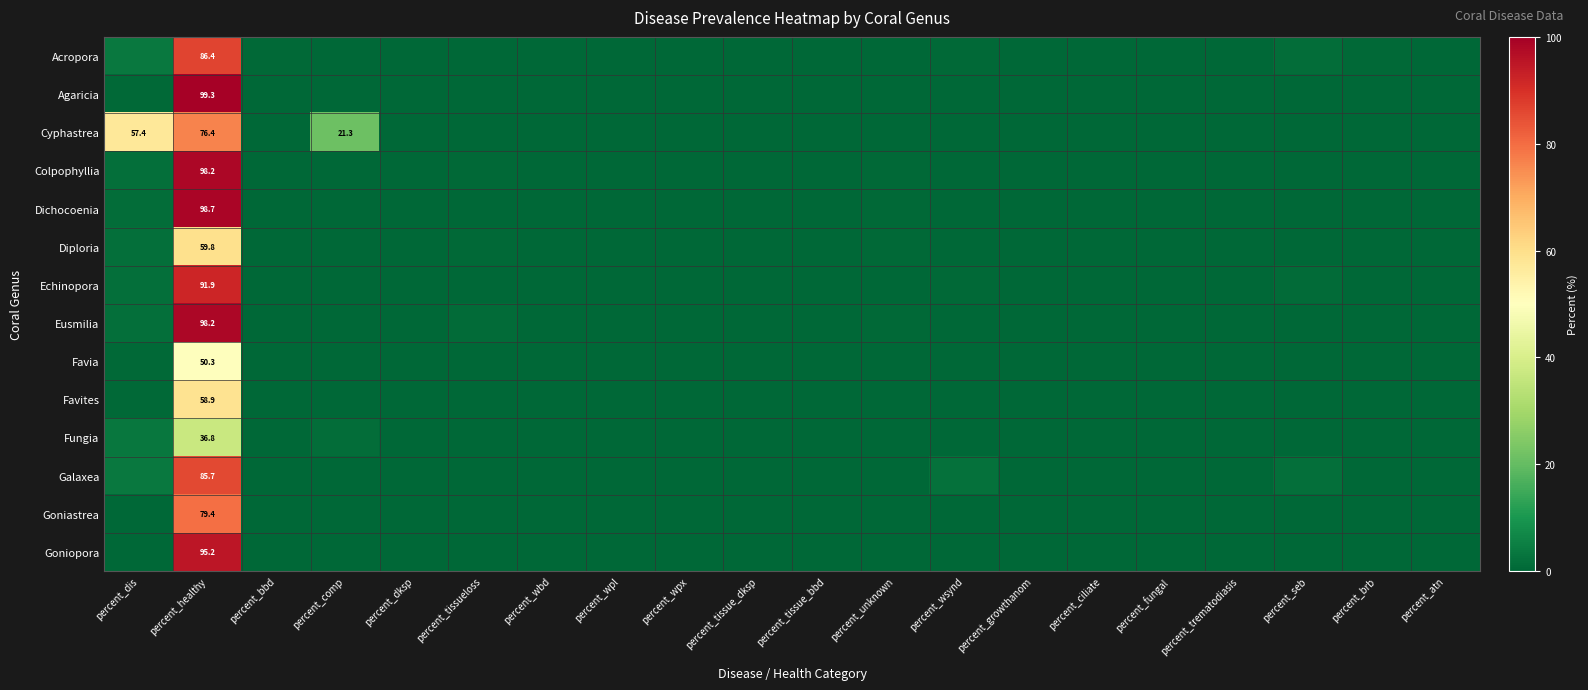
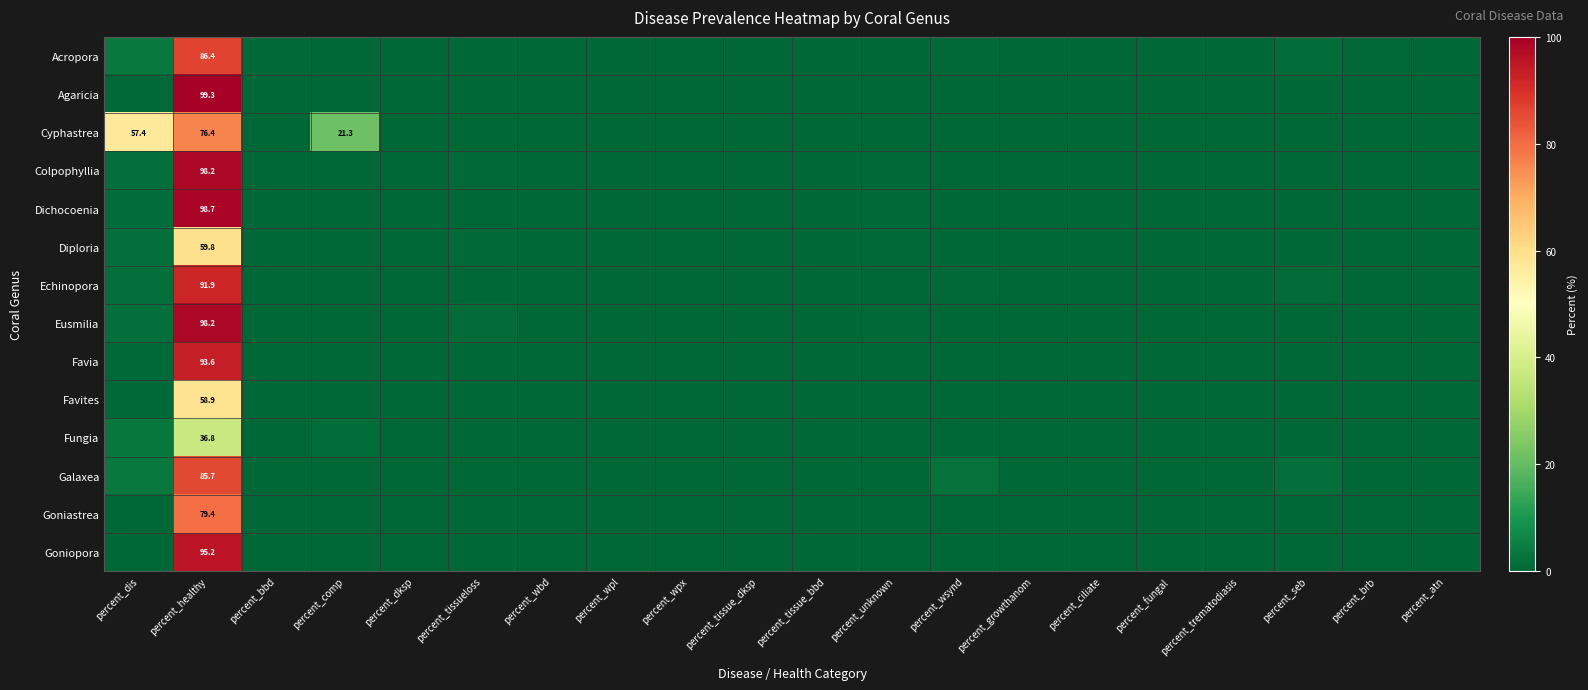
  {
    "Acropora": {
      "percent_healthy": 86.4
    },
    "Agaricia": {
      "percent_healthy": 99.3
    },
    "Cyphastrea": {
      "percent_dis": 57.4,
      "percent_healthy": 76.4,
      "percent_comp": 21.3
    },
    "Colpophyllia": {
      "percent_healthy": 98.2
    },
    "Dichocoenia": {
      "percent_healthy": 98.7
    },
    "Diploria": {
      "percent_healthy": 59.8
    },
    "Echinopora": {
      "percent_healthy": 91.9
    },
    "Eusmilia": {
      "percent_healthy": 98.2
    },
    "Favia": {
-     "percent_healthy": 50.3
+     "percent_healthy": 93.6
    },
    "Favites": {
      "percent_healthy": 58.9
    },
    "Fungia": {
      "percent_healthy": 36.8
    },
    "Galaxea": {
      "percent_healthy": 85.7
    },
    "Goniastrea": {
      "percent_healthy": 79.4
    },
    "Goniopora": {
      "percent_healthy": 95.2
    }
  }
